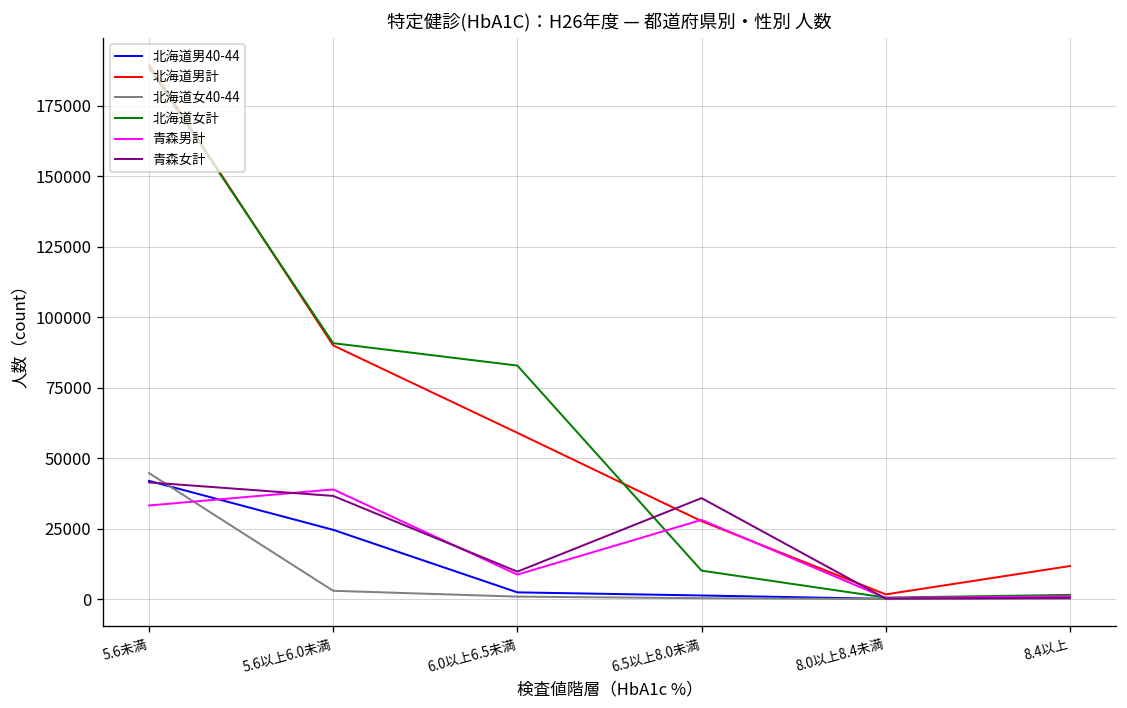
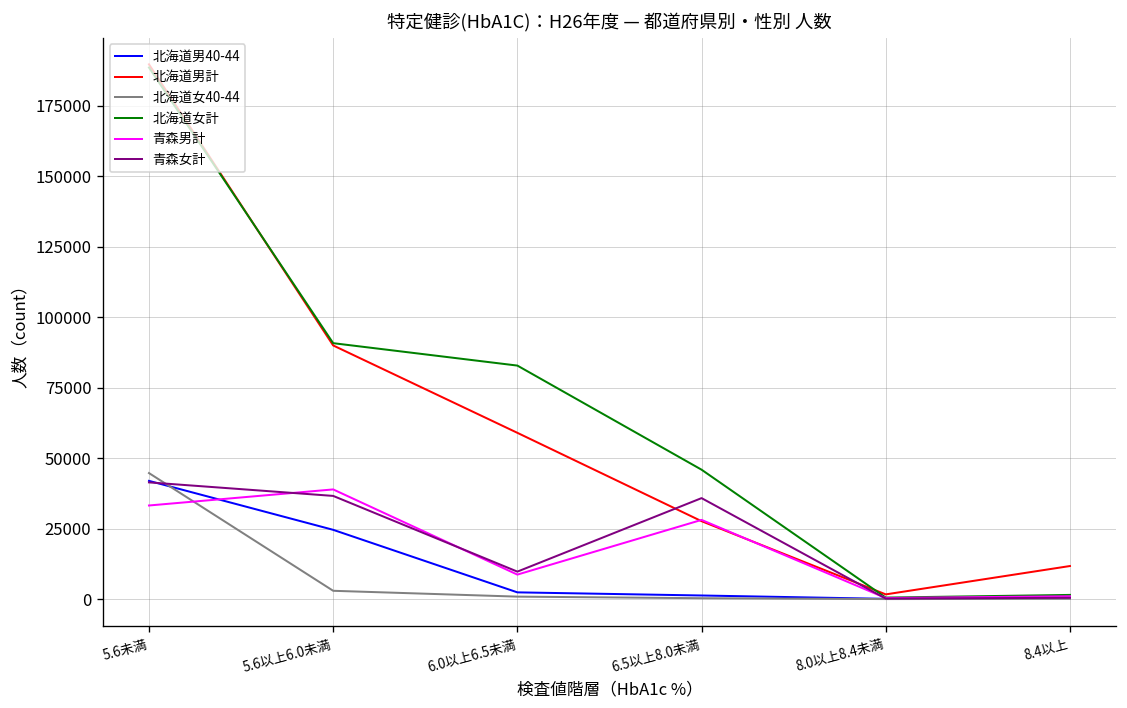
  {
    "北海道男40-44": {
      "5.6以上6.0未満": 25000,
      "6.0以上6.5未満": 2000
    },
    "北海道男計": {
      "6.0以上6.5未満": 59000,
      "8.0以上8.4未満": 2000,
      "8.4以上": 12000
    },
    "北海道女40-44": {
      "5.6未満": 45000,
      "5.6以上6.0未満": 3000,
      "6.0以上6.5未満": 1000
    },
    "北海道女計": {
      "6.0以上6.5未満": 83000,
-     "6.5以上8.0未満": 10000
+     "6.5以上8.0未満": 46000
    },
    "青森男計": {
      "5.6未満": 33000,
      "5.6以上6.0未満": 39000
    },
    "青森女計": {
      "5.6以上6.0未満": 37000,
      "6.5以上8.0未満": 36000
    }
  }
